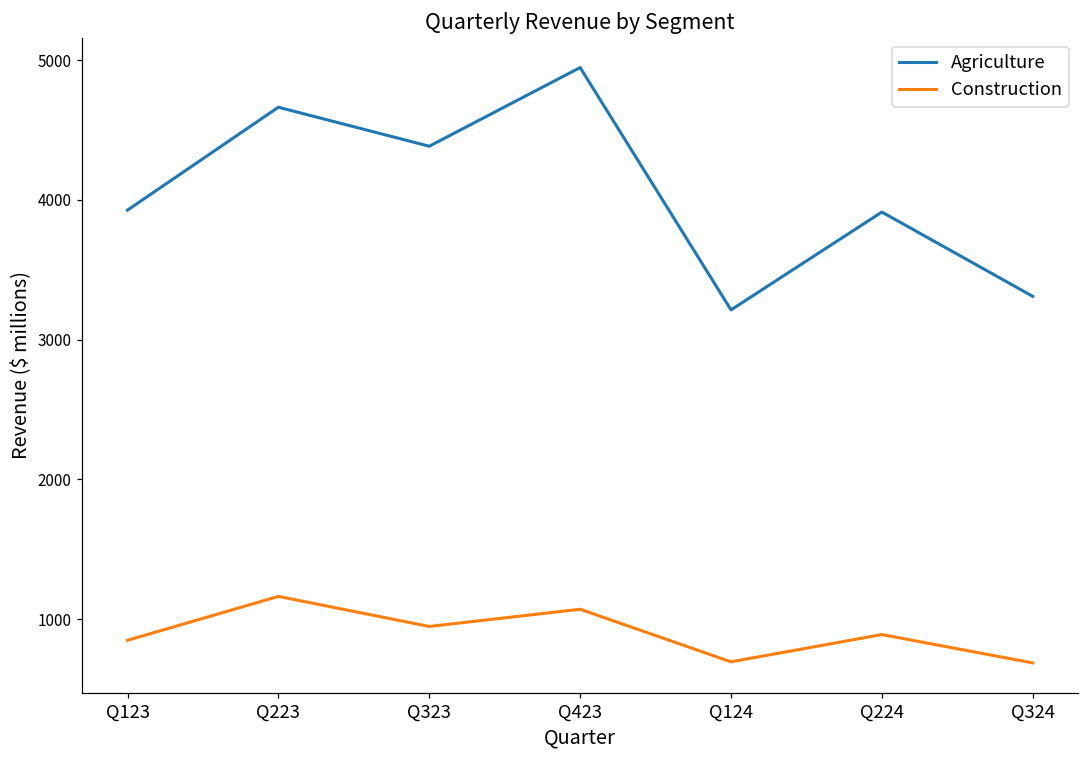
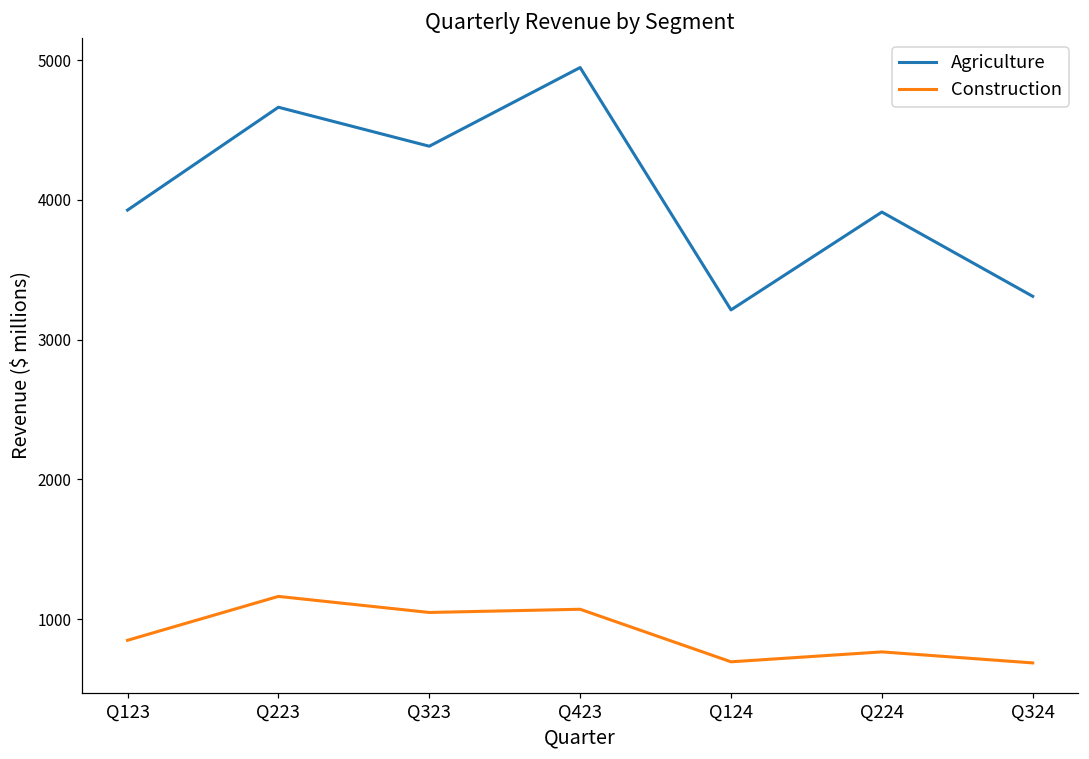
  {
    "Agriculture": {
      "Q123": 3930,
      "Q223": 4660,
      "Q323": 4380,
      "Q423": 4950,
      "Q124": 3210,
      "Q224": 3910,
      "Q324": 3310
    },
    "Construction": {
      "Q123": 850,
      "Q223": 1160,
-     "Q323": 950,
+     "Q323": 1050,
      "Q423": 1070,
      "Q124": 700,
-     "Q224": 890,
+     "Q224": 770,
      "Q324": 690
    }
  }
